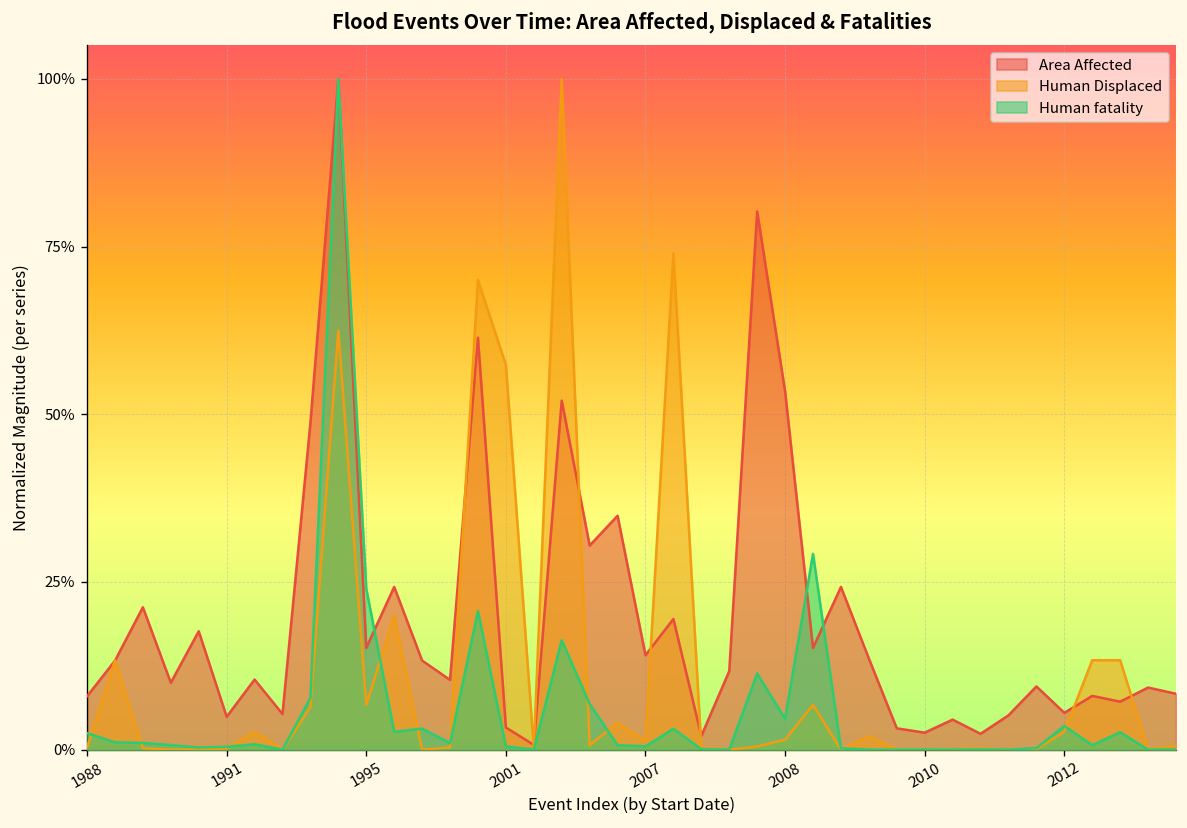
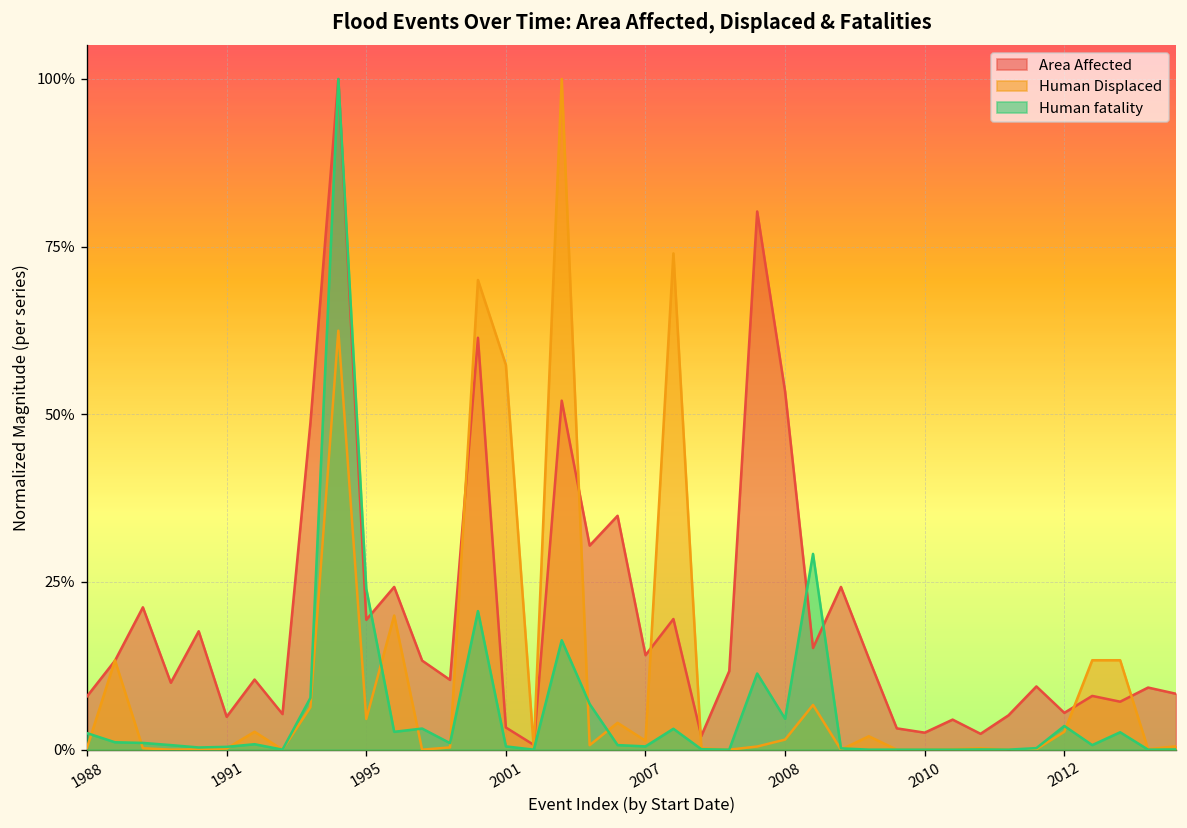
  {
    "Area Affected": {
-     "1995": "15%",
+     "1995": "19%",
      "2001": "3%"
    },
    "Human Displaced": {
-     "1995": "7%",
+     "1995": "5%",
      "2001": "57%"
    },
    "Human fatality": {
      "1995": "24%",
      "2001": "0%"
    }
  }
